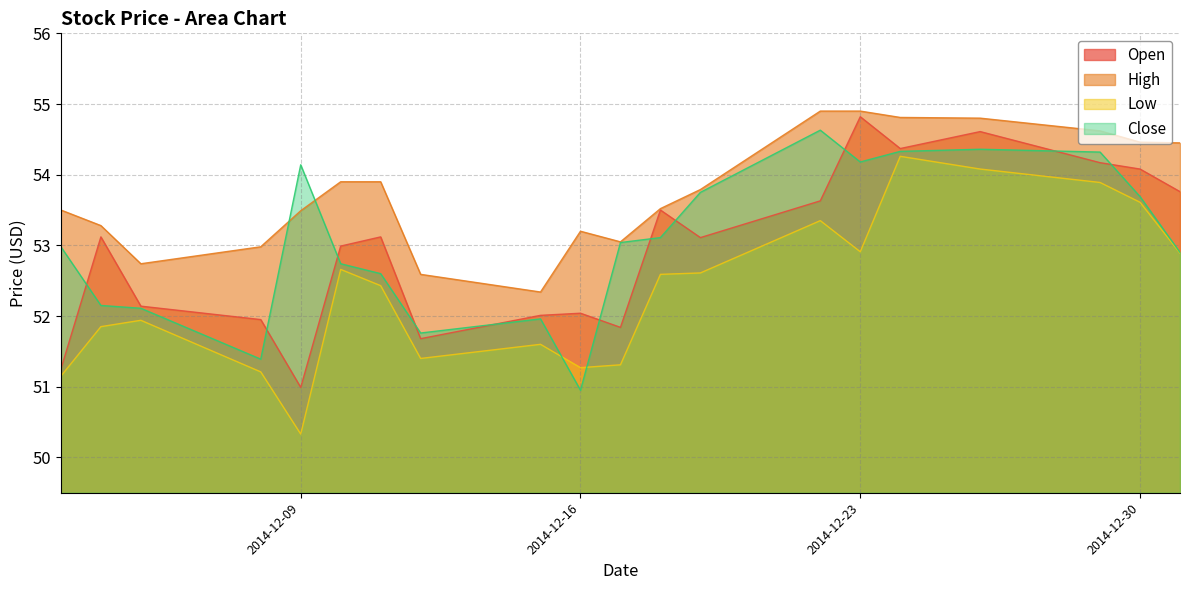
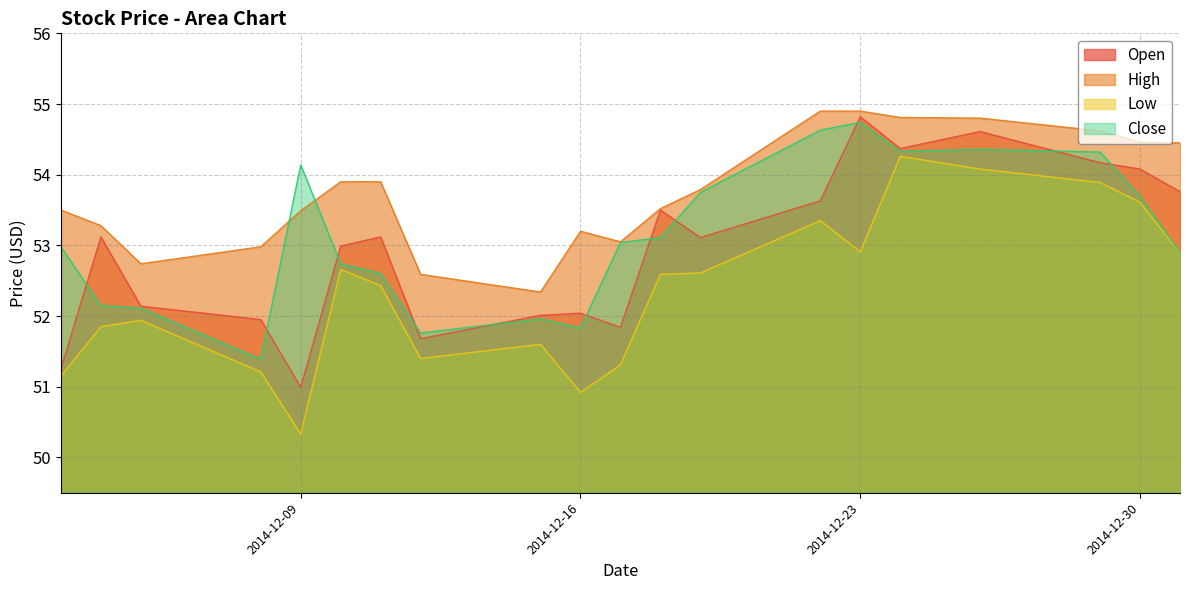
  {
    "Low": {
      "2014-12-09": 50.3,
-     "2014-12-16": 51.3,
+     "2014-12-16": 50.9,
      "2014-12-23": 52.9,
      "2014-12-30": 53.6
    },
    "Close": {
      "2014-12-09": 54.1,
-     "2014-12-16": 51.0,
-     "2014-12-23": 54.2,
+     "2014-12-16": 51.8,
+     "2014-12-23": 54.7,
      "2014-12-30": 53.7
    }
  }
